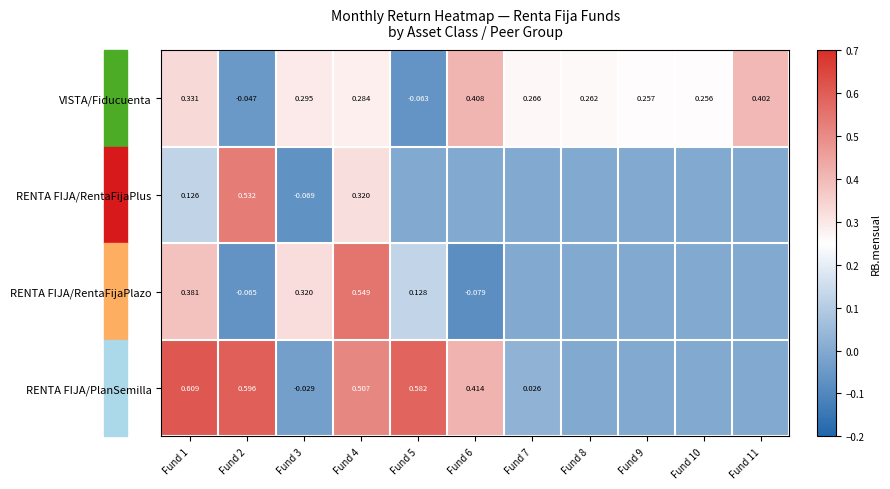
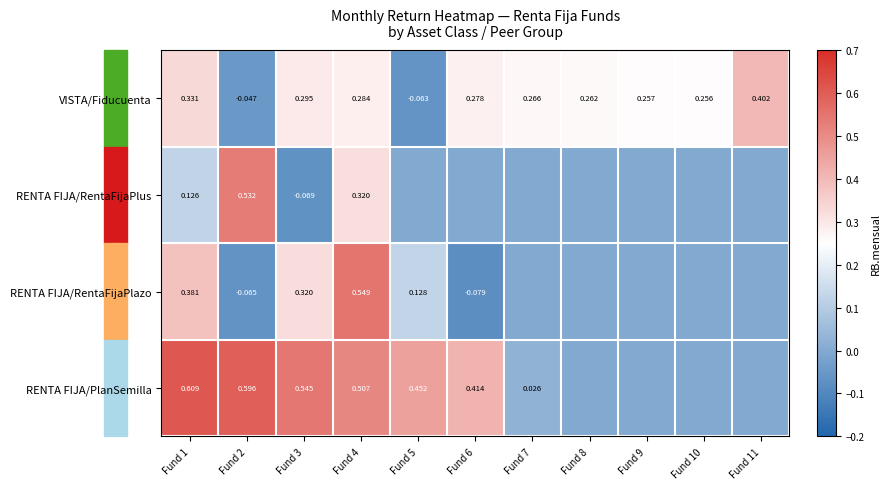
  {
    "VISTA/Fiducuenta": {
      "Fund 1": 0.331,
      "Fund 2": -0.047,
      "Fund 3": 0.295,
      "Fund 4": 0.284,
      "Fund 5": -0.063,
-     "Fund 6": 0.408,
+     "Fund 6": 0.278,
      "Fund 7": 0.266,
      "Fund 8": 0.262,
      "Fund 9": 0.257,
      "Fund 10": 0.256,
      "Fund 11": 0.402
    },
    "RENTA FIJA/RentaFijaPlus": {
      "Fund 1": 0.126,
      "Fund 2": 0.532,
      "Fund 3": -0.069,
      "Fund 4": 0.320
    },
    "RENTA FIJA/RentaFijaPlazo": {
      "Fund 1": 0.381,
      "Fund 2": -0.065,
      "Fund 3": 0.320,
      "Fund 4": 0.549,
      "Fund 5": 0.128,
      "Fund 6": -0.079
    },
    "RENTA FIJA/PlanSemilla": {
      "Fund 1": 0.609,
      "Fund 2": 0.596,
-     "Fund 3": -0.029,
+     "Fund 3": 0.545,
      "Fund 4": 0.507,
-     "Fund 5": 0.582,
+     "Fund 5": 0.452,
      "Fund 6": 0.414,
      "Fund 7": 0.026
    }
  }
